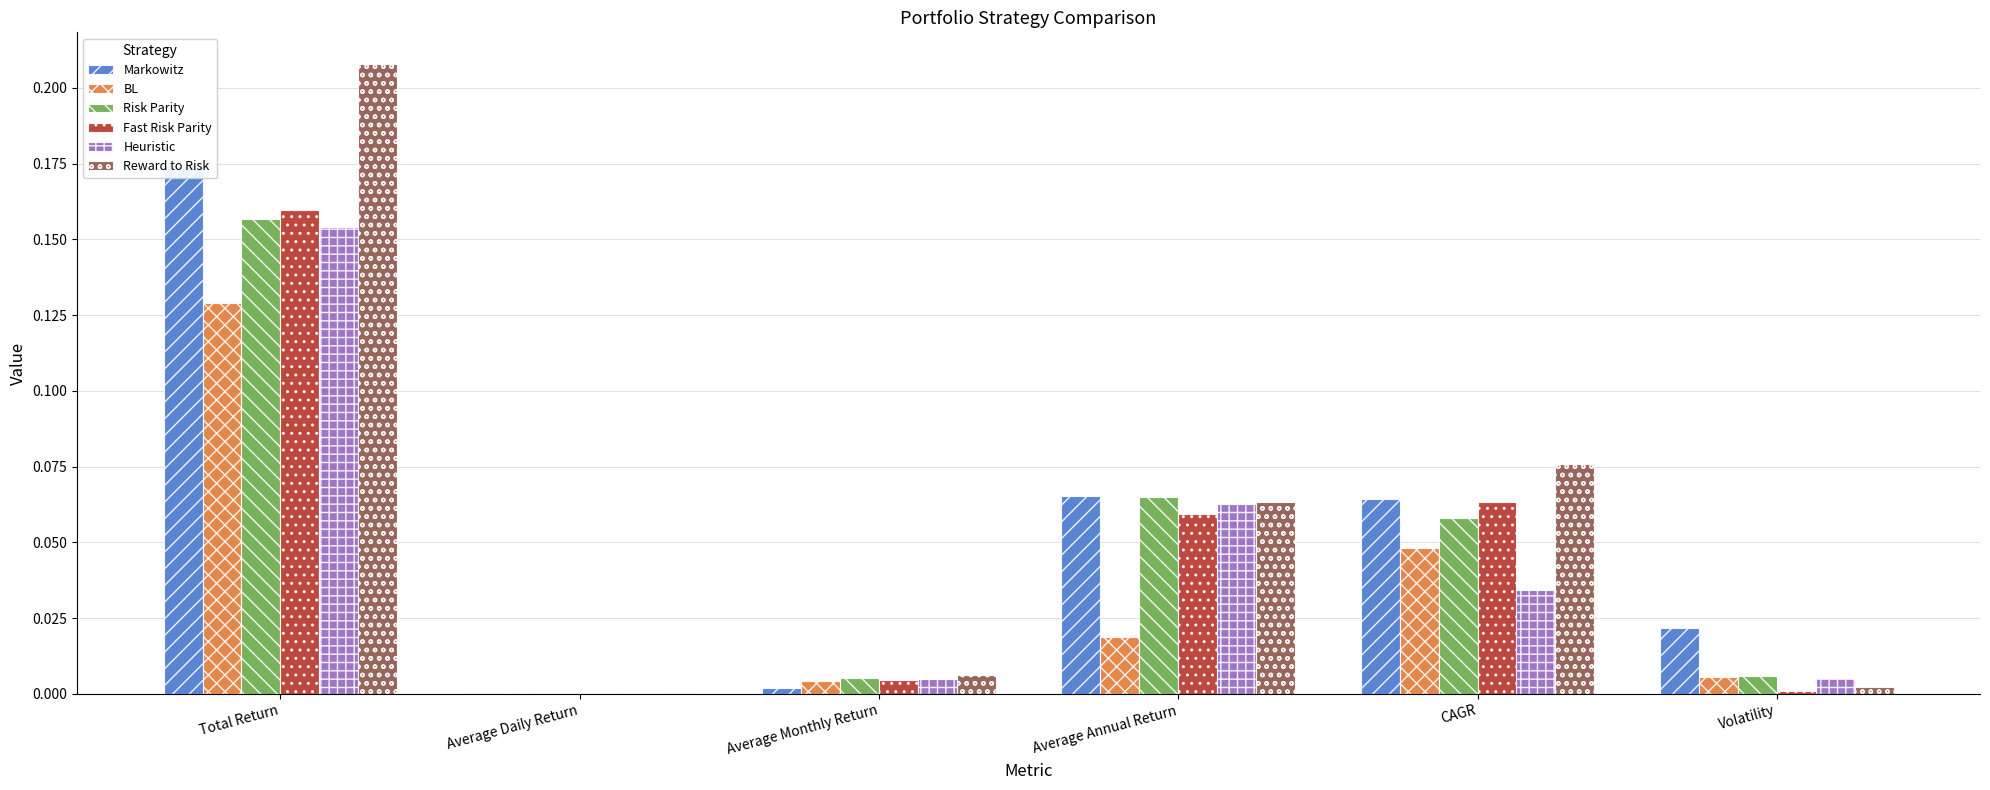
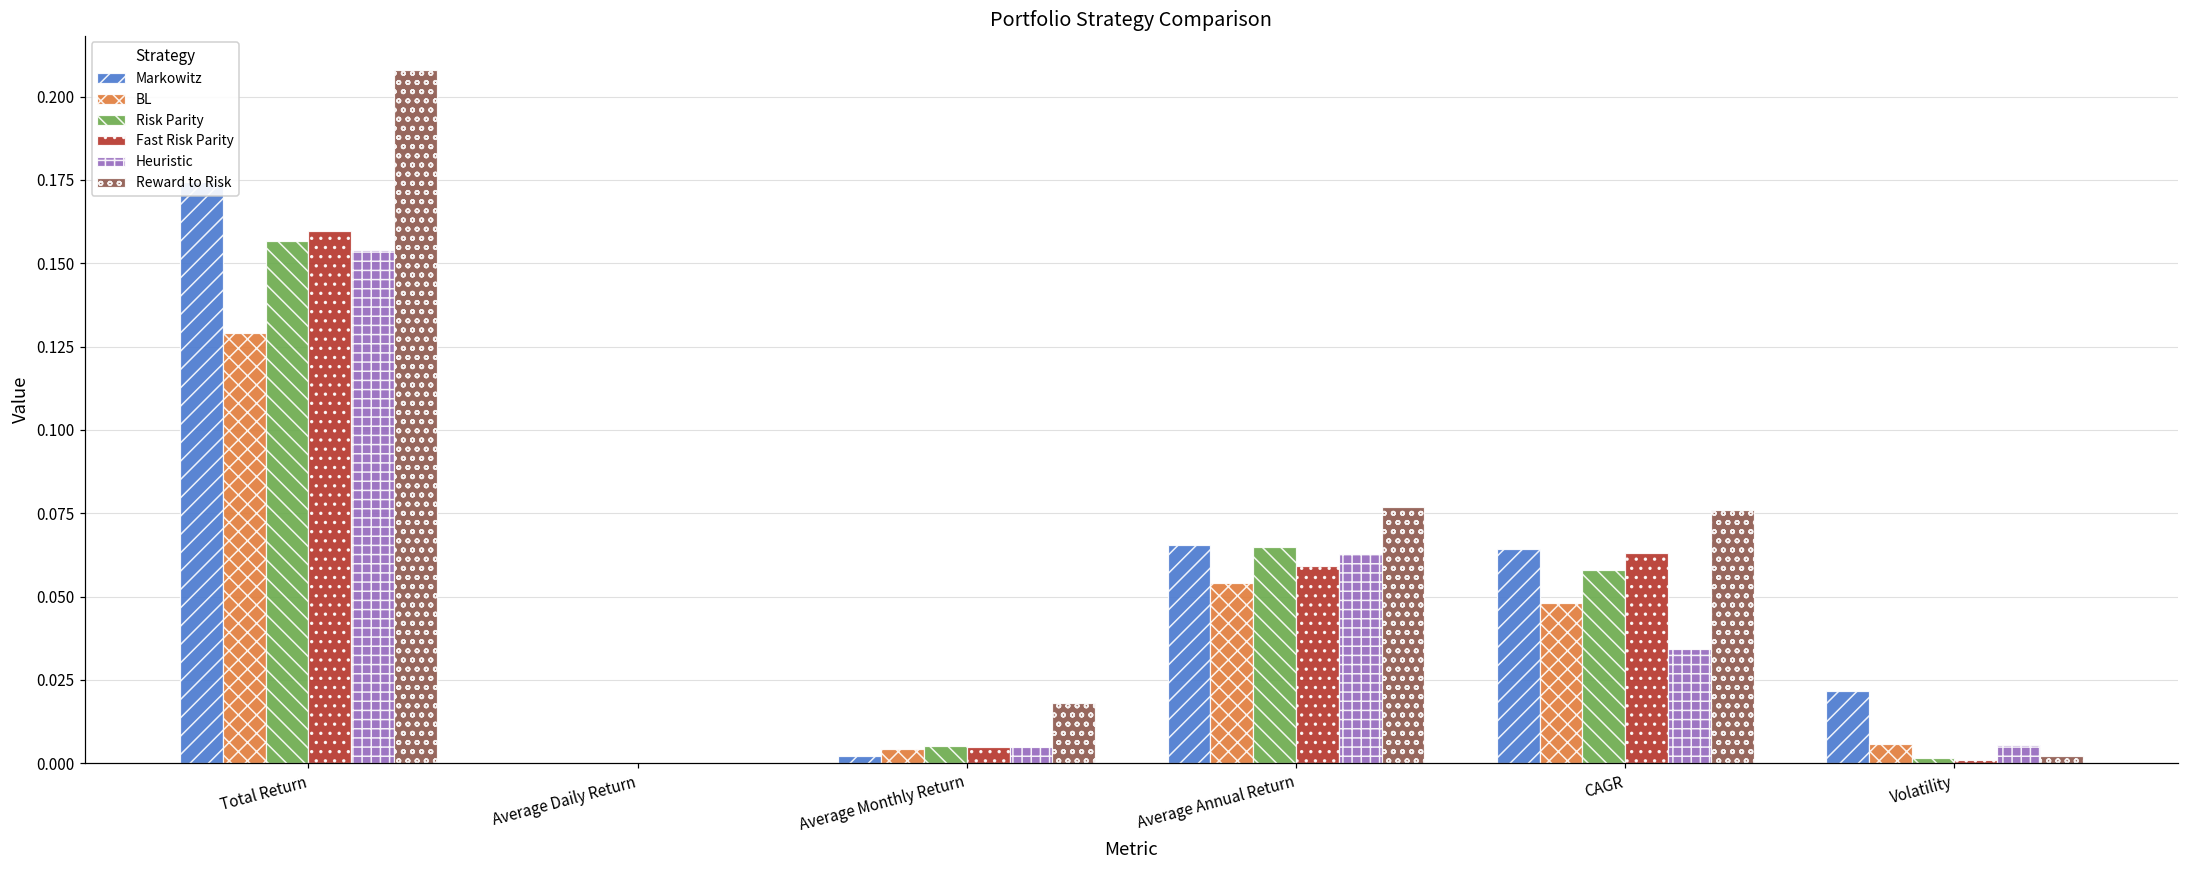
  {
    "Markowitz": {
      "Average Monthly Return": 0.002,
      "Average Annual Return": 0.065,
      "CAGR": 0.064,
      "Volatility": 0.022
    },
    "BL": {
      "Total Return": 0.129,
      "Average Monthly Return": 0.004,
-     "Average Annual Return": 0.019,
+     "Average Annual Return": 0.054,
      "CAGR": 0.048,
      "Volatility": 0.006
    },
    "Risk Parity": {
      "Total Return": 0.157,
      "Average Monthly Return": 0.005,
      "Average Annual Return": 0.065,
      "CAGR": 0.058,
-     "Volatility": 0.006
+     "Volatility": 0.002
    },
    "Fast Risk Parity": {
      "Total Return": 0.160,
      "Average Monthly Return": 0.005,
      "Average Annual Return": 0.059,
      "CAGR": 0.063,
      "Volatility": 0.001
    },
    "Heuristic": {
      "Total Return": 0.154,
      "Average Monthly Return": 0.005,
      "Average Annual Return": 0.063,
      "CAGR": 0.034,
      "Volatility": 0.005
    },
    "Reward to Risk": {
      "Total Return": 0.208,
-     "Average Monthly Return": 0.006,
-     "Average Annual Return": 0.063,
+     "Average Monthly Return": 0.018,
+     "Average Annual Return": 0.077,
      "CAGR": 0.076,
      "Volatility": 0.002
    }
  }
